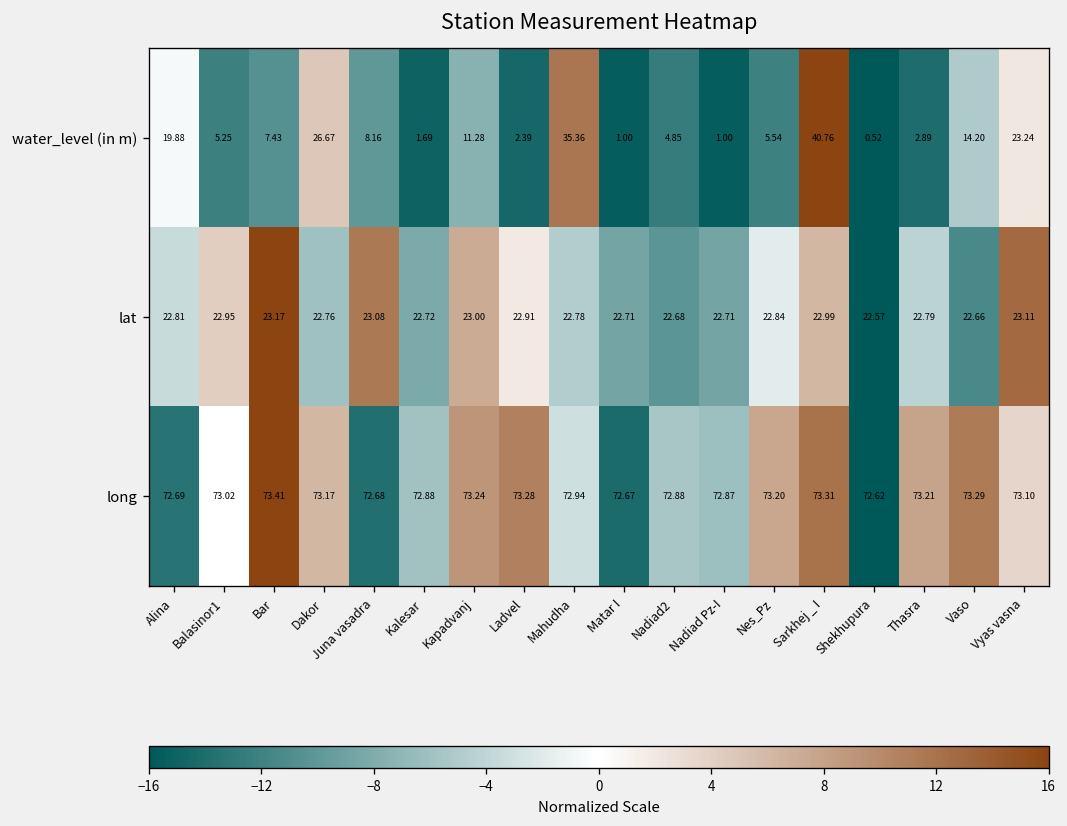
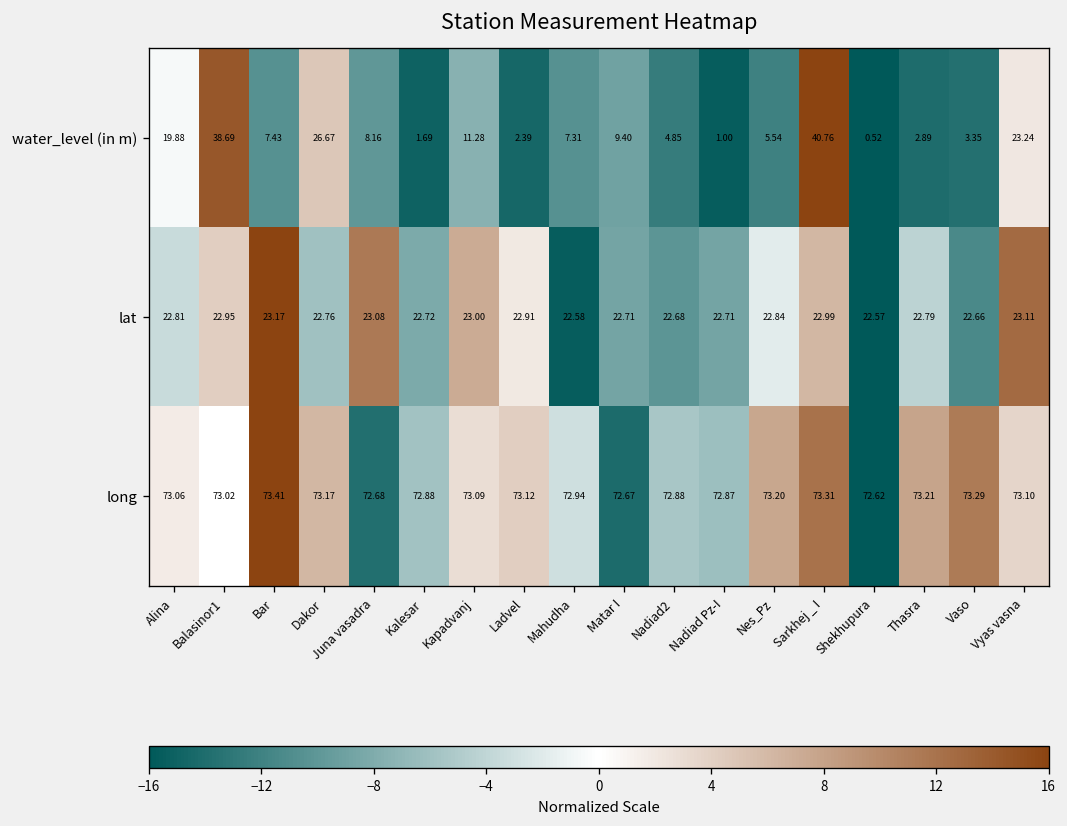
  {
    "water_level (in m)": {
      "Alina": 19.88,
-     "Balasinor1": 5.25,
+     "Balasinor1": 38.69,
      "Bar": 7.43,
      "Dakor": 26.67,
      "Juna vasadra": 8.16,
      "Kalesar": 1.69,
      "Kapadvanj": 11.28,
      "Ladvel": 2.39,
-     "Mahudha": 35.36,
-     "Matar I": 1.00,
+     "Mahudha": 7.31,
+     "Matar I": 9.40,
      "Nadiad2": 4.85,
      "Nadiad Pz-I": 1.00,
      "Nes_Pz": 5.54,
      "Sarkhej _ I": 40.76,
      "Shekhupura": 0.52,
      "Thasra": 2.89,
-     "Vaso": 14.20,
+     "Vaso": 3.35,
      "Vyas vasna": 23.24
    },
    "lat": {
      "Alina": 22.81,
      "Balasinor1": 22.95,
      "Bar": 23.17,
      "Dakor": 22.76,
      "Juna vasadra": 23.08,
      "Kalesar": 22.72,
      "Kapadvanj": 23.00,
      "Ladvel": 22.91,
-     "Mahudha": 22.78,
+     "Mahudha": 22.58,
      "Matar I": 22.71,
      "Nadiad2": 22.68,
      "Nadiad Pz-I": 22.71,
      "Nes_Pz": 22.84,
      "Sarkhej _ I": 22.99,
      "Shekhupura": 22.57,
      "Thasra": 22.79,
      "Vaso": 22.66,
      "Vyas vasna": 23.11
    },
    "long": {
-     "Alina": 72.69,
+     "Alina": 73.06,
      "Balasinor1": 73.02,
      "Bar": 73.41,
      "Dakor": 73.17,
      "Juna vasadra": 72.68,
      "Kalesar": 72.88,
-     "Kapadvanj": 73.24,
-     "Ladvel": 73.28,
+     "Kapadvanj": 73.09,
+     "Ladvel": 73.12,
      "Mahudha": 72.94,
      "Matar I": 72.67,
      "Nadiad2": 72.88,
      "Nadiad Pz-I": 72.87,
      "Nes_Pz": 73.20,
      "Sarkhej _ I": 73.31,
      "Shekhupura": 72.62,
      "Thasra": 73.21,
      "Vaso": 73.29,
      "Vyas vasna": 73.10
    }
  }
